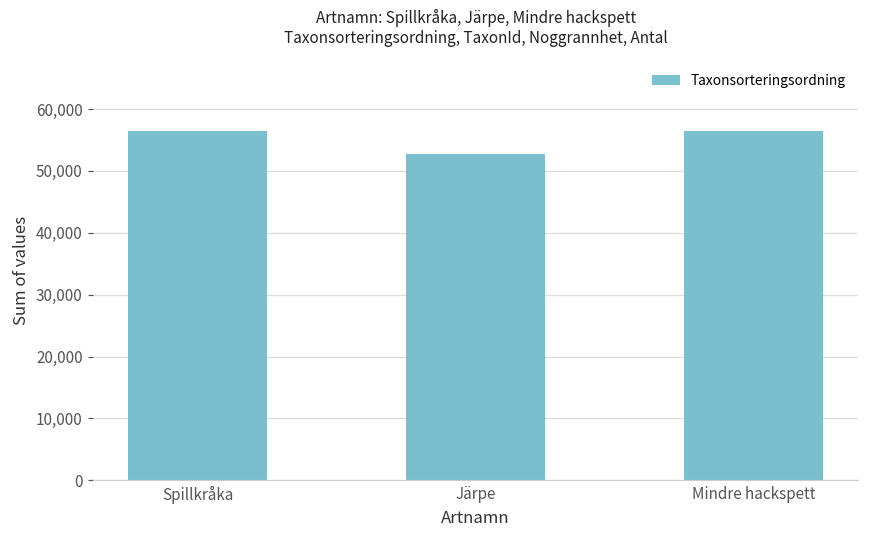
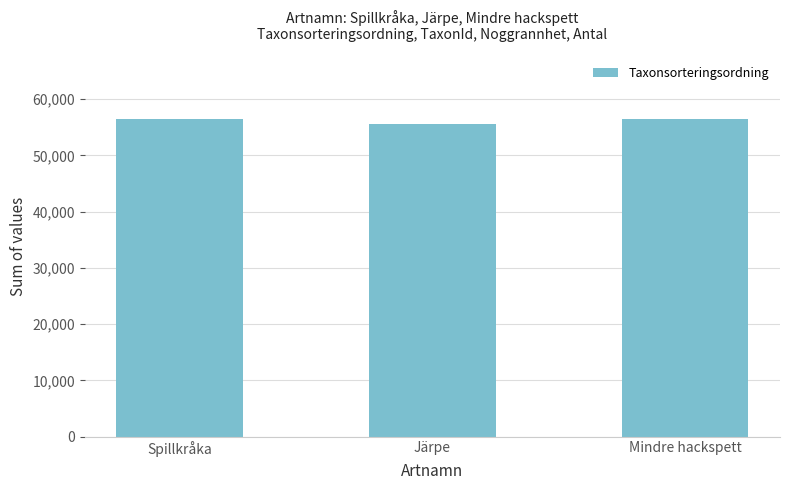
  {
    "Spillkråka": "56,000",
-   "Järpe": "53,000",
+   "Järpe": "56,000",
    "Mindre hackspett": "56,000"
  }
